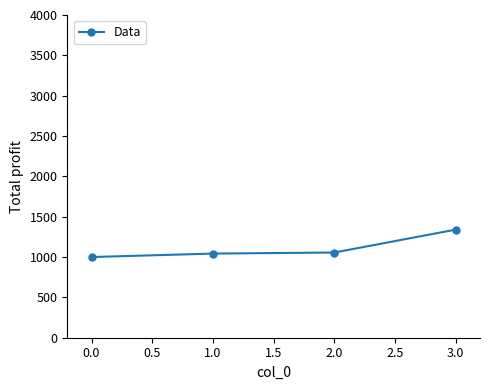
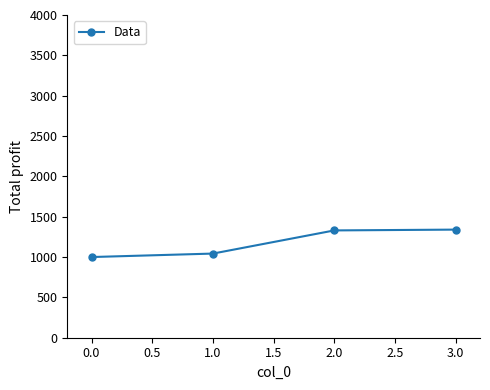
  {
    "0.0": 1000,
    "1.0": 1000,
-   "2.0": 1100,
+   "2.0": 1300,
    "3.0": 1300
  }
